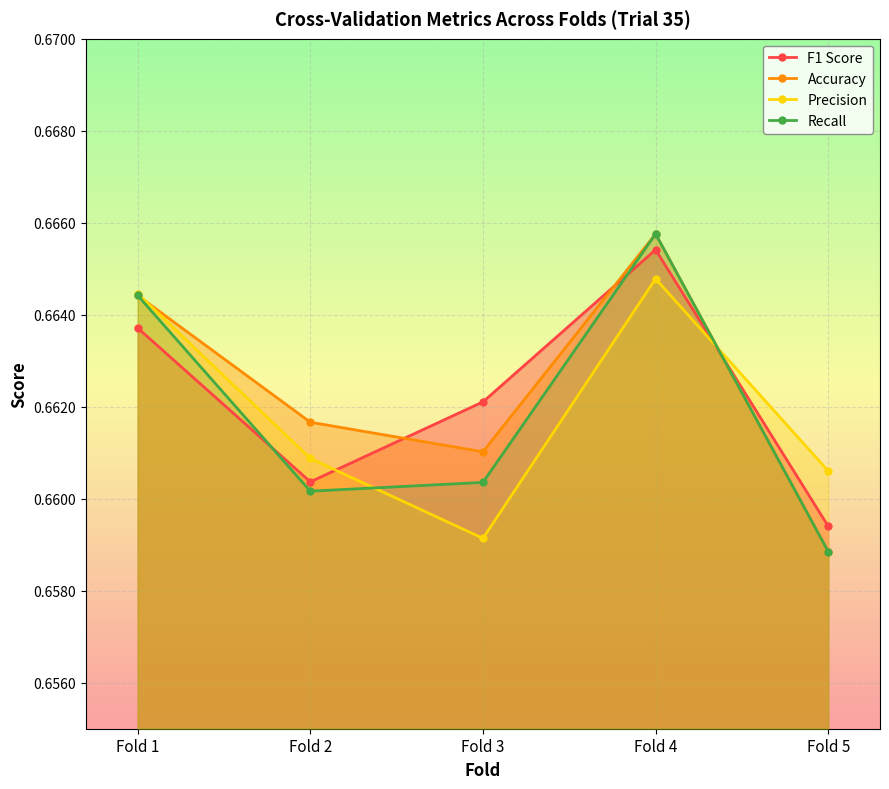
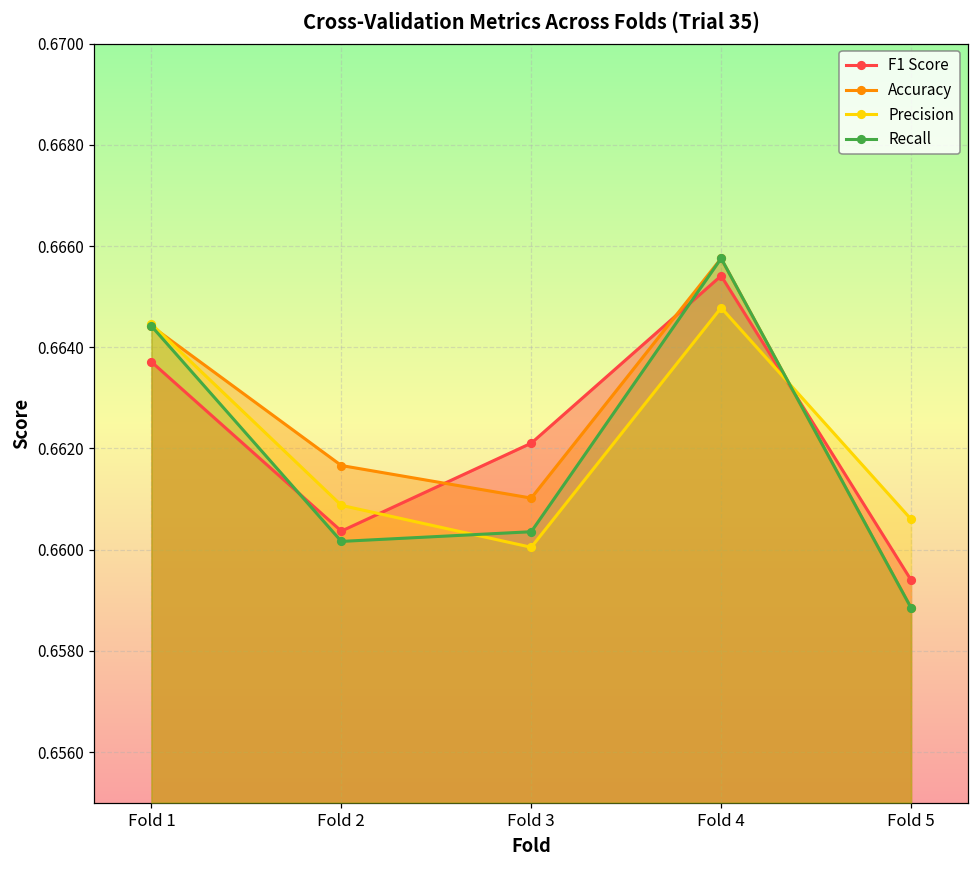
  {
    "F1 Score": {
      "Fold 1": 0.6637,
      "Fold 2": 0.6604,
      "Fold 3": 0.6621,
      "Fold 4": 0.6654,
      "Fold 5": 0.6594
    },
    "Accuracy": {
      "Fold 2": 0.6617,
      "Fold 3": 0.6610
    },
    "Precision": {
      "Fold 2": 0.6609,
-     "Fold 3": 0.6591,
+     "Fold 3": 0.6600,
      "Fold 4": 0.6648,
      "Fold 5": 0.6606
    },
    "Recall": {
      "Fold 2": 0.6602,
      "Fold 3": 0.6604
    }
  }
